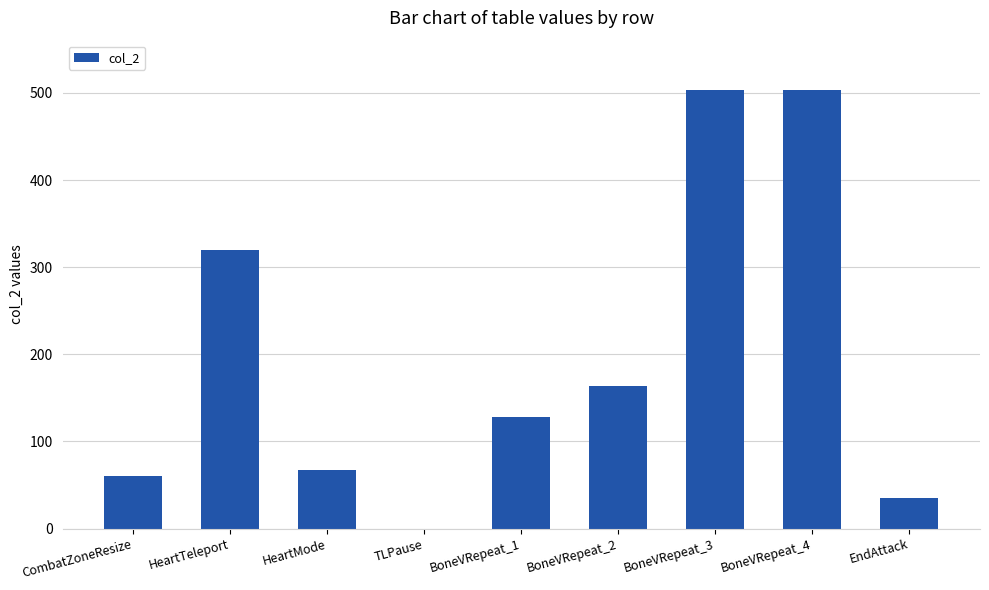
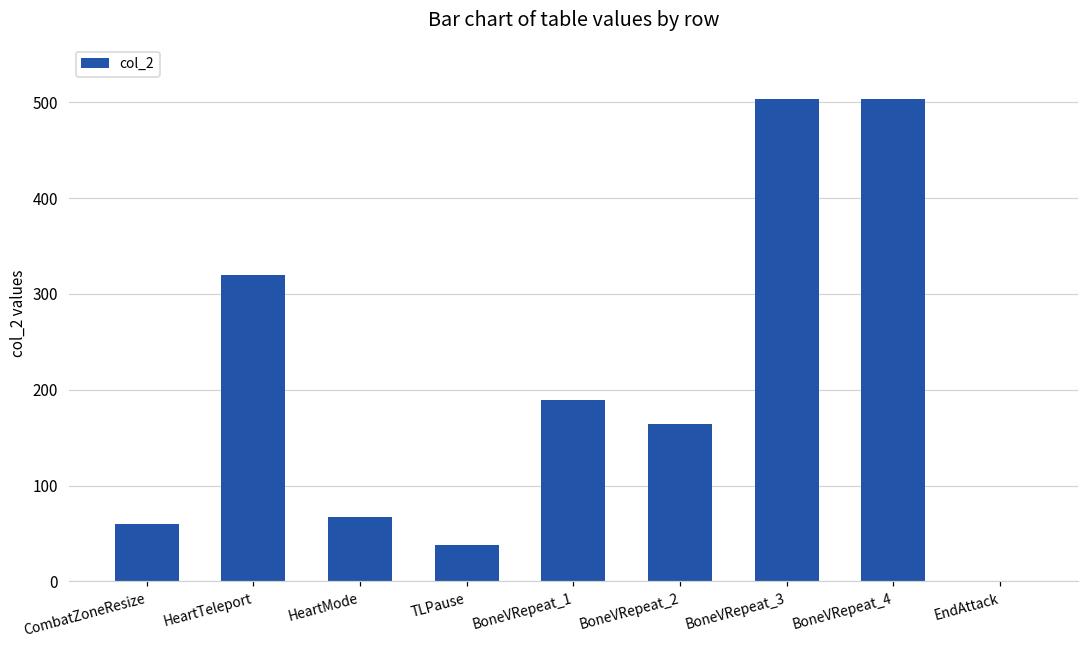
  {
    "CombatZoneResize": 60,
    "HeartTeleport": 320,
    "HeartMode": 70,
-   "TLPause": 0,
-   "BoneVRepeat_1": 130,
+   "TLPause": 40,
+   "BoneVRepeat_1": 190,
    "BoneVRepeat_2": 160,
    "BoneVRepeat_3": 500,
    "BoneVRepeat_4": 500,
-   "EndAttack": 40
+   "EndAttack": 0
  }
